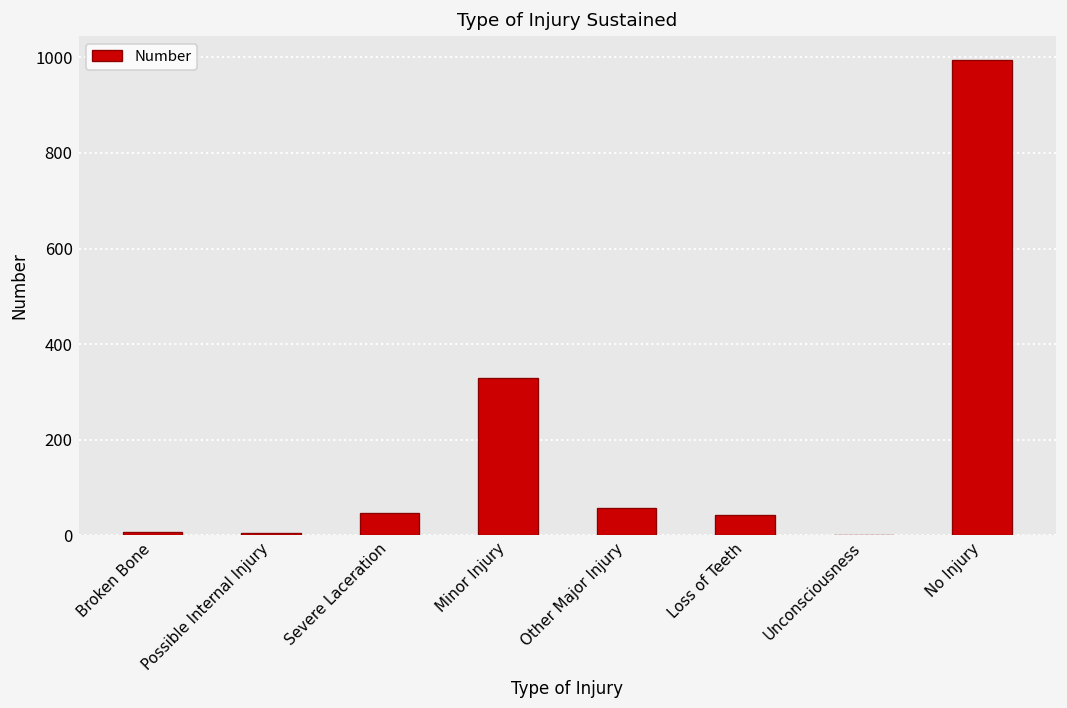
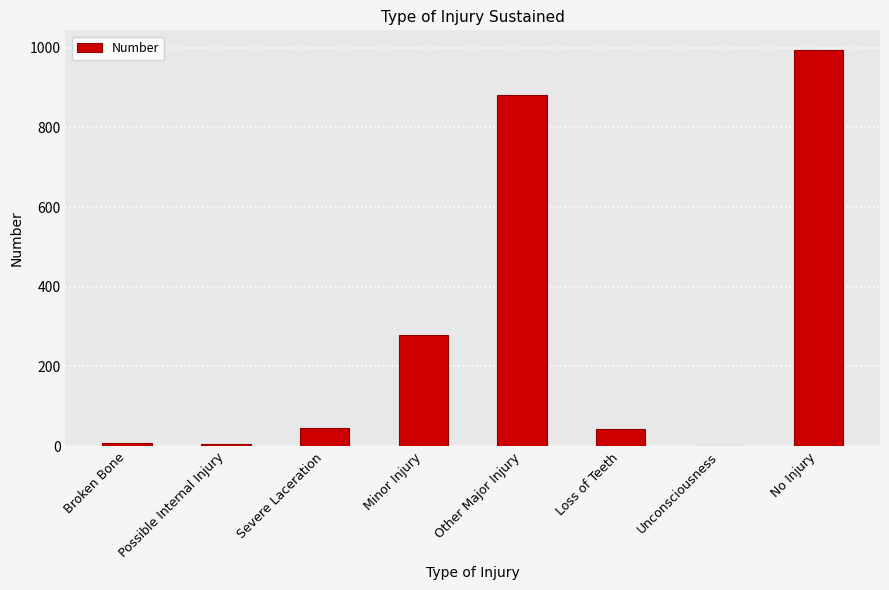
  {
    "Broken Bone": 10,
    "Severe Laceration": 50,
-   "Minor Injury": 330,
-   "Other Major Injury": 60,
+   "Minor Injury": 280,
+   "Other Major Injury": 880,
    "Loss of Teeth": 40,
    "Unconsciousness": 0,
    "No Injury": 990
  }
